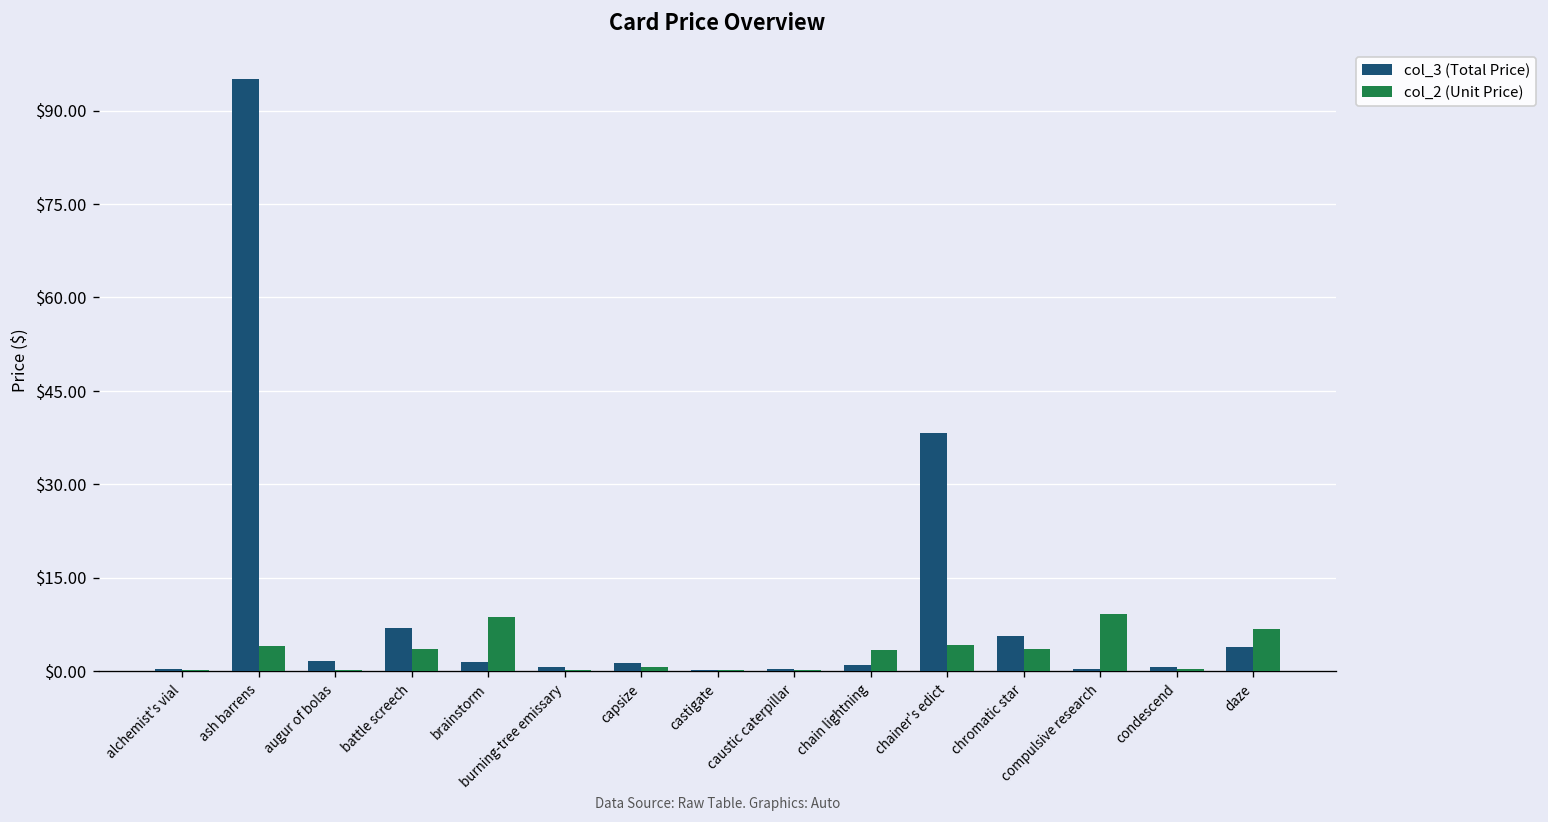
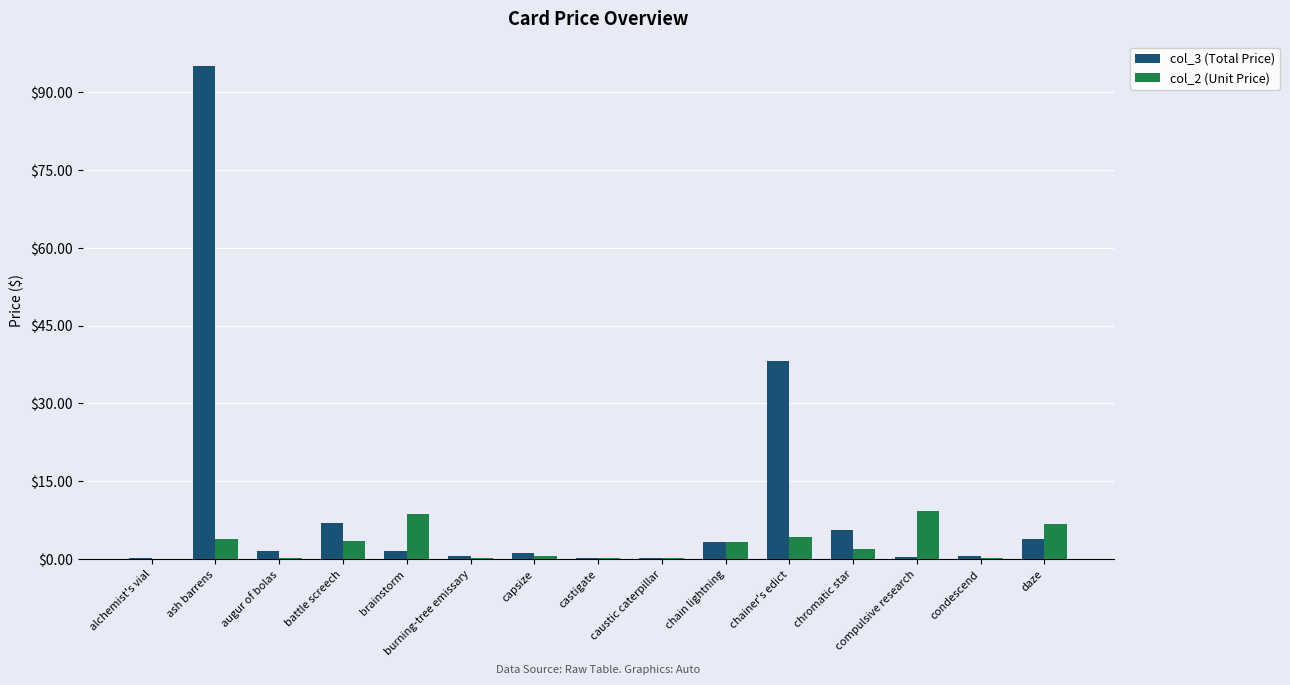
  {
    "col_3 (Total Price)": {
      "ash barrens": "$95",
      "augur of bolas": "$2",
      "battle screech": "$7",
      "brainstorm": "$1",
      "burning-tree emissary": "$1",
      "capsize": "$1",
-     "chain lightning": "$1",
+     "chain lightning": "$3",
      "chainer's edict": "$38",
      "chromatic star": "$6",
      "condescend": "$1",
      "daze": "$4"
    },
    "col_2 (Unit Price)": {
      "ash barrens": "$4",
      "battle screech": "$3",
      "brainstorm": "$9",
      "capsize": "$1",
      "chain lightning": "$3",
      "chainer's edict": "$4",
-     "chromatic star": "$4",
+     "chromatic star": "$2",
      "compulsive research": "$9",
      "daze": "$7"
    }
  }
